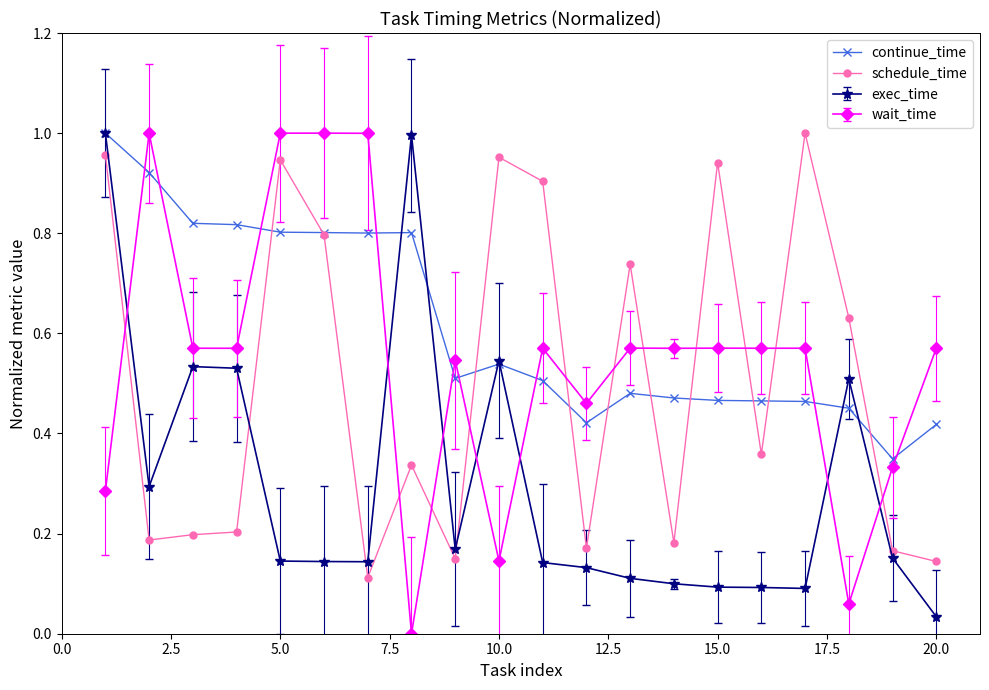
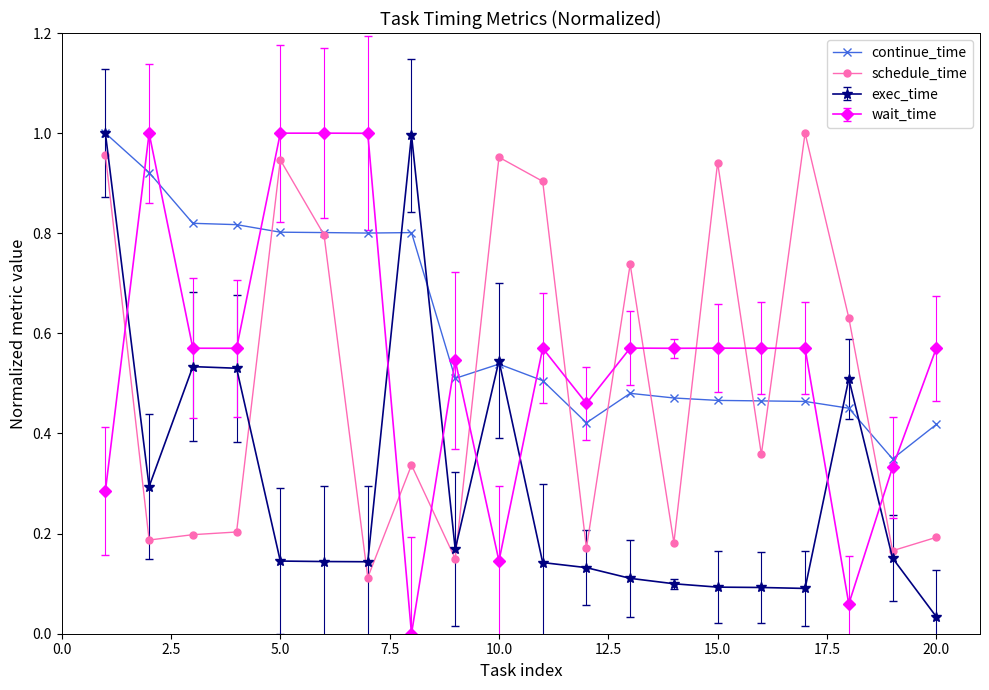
  {
    "continue_time": {
      "5.0": 0.80,
      "10.0": 0.54,
      "15.0": 0.47,
      "20.0": 0.42
    },
    "schedule_time": {
      "5.0": 0.95,
      "10.0": 0.95,
      "15.0": 0.94,
-     "20.0": 0.14
+     "20.0": 0.19
    }
  }
